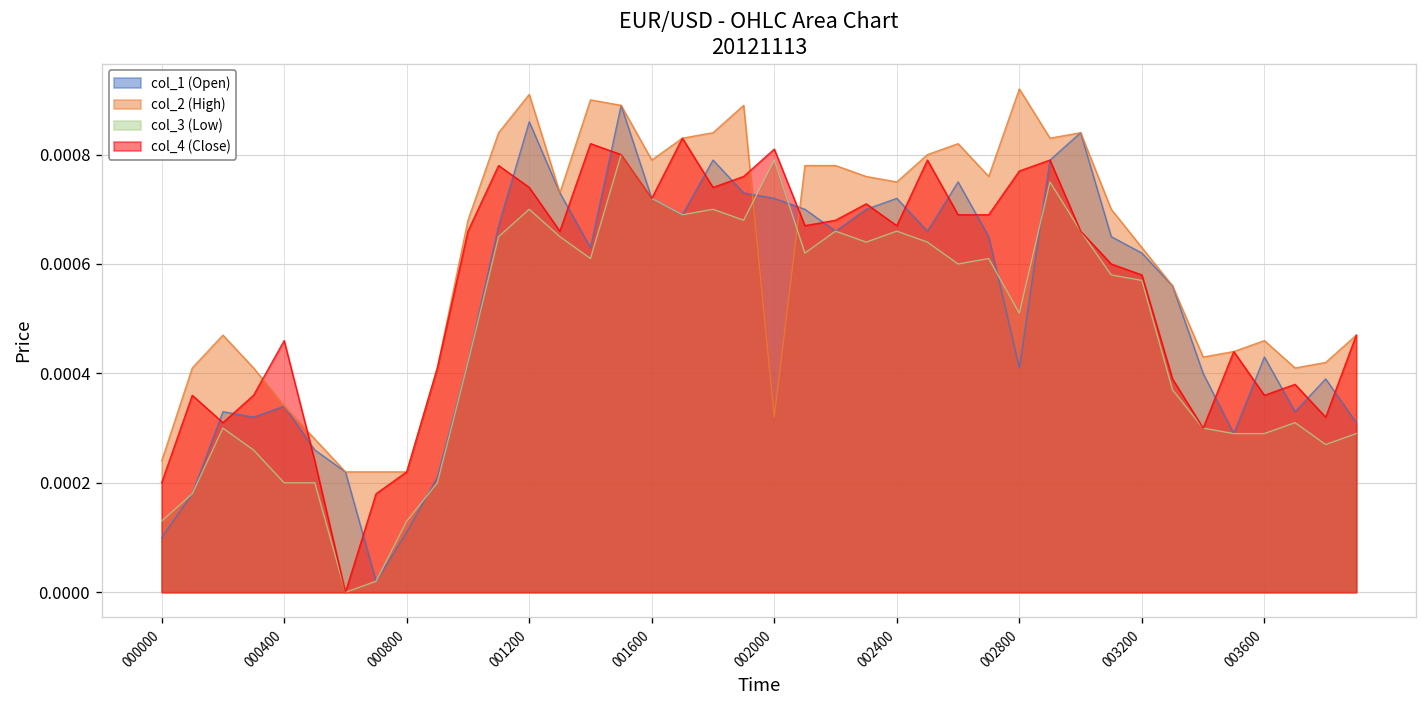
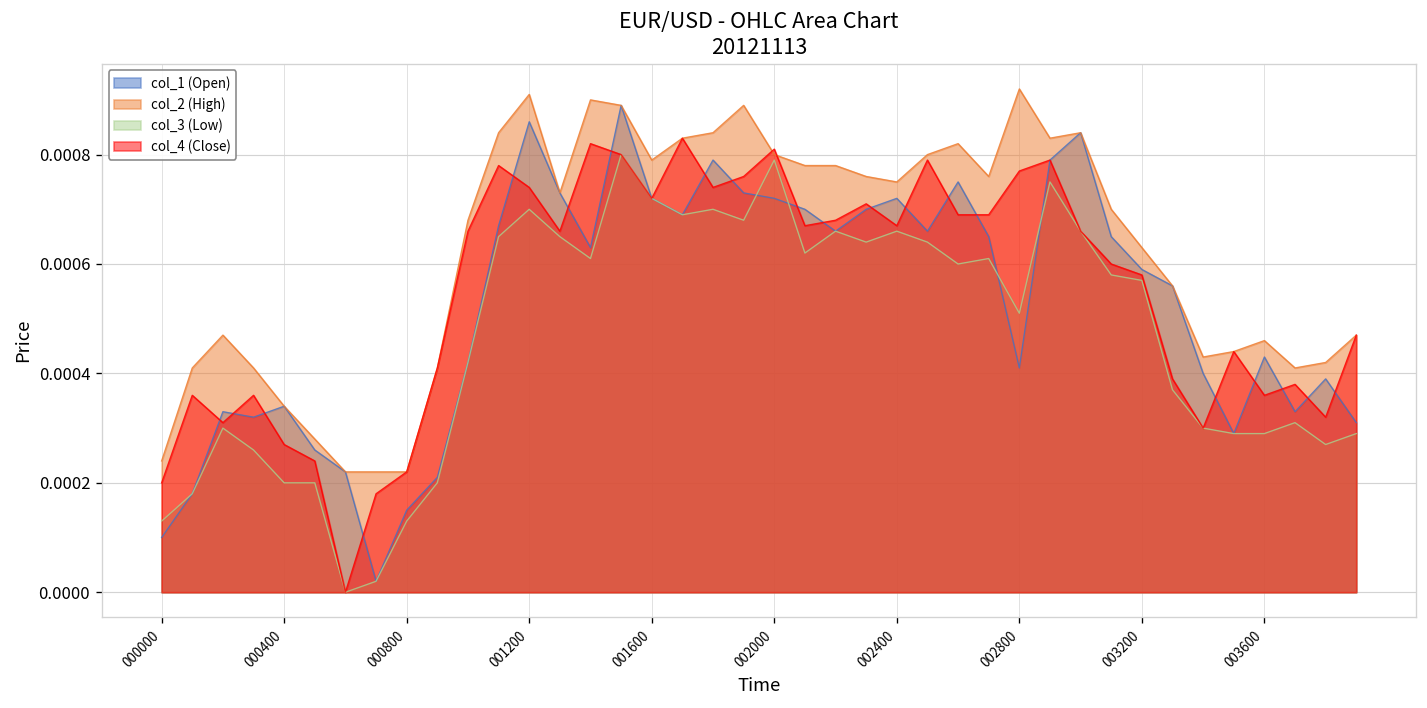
  {
    "col_1 (Open)": {
      "000000": 0.00010,
-     "000800": 0.00011,
+     "000800": 0.00015,
      "001200": 0.00086,
      "002000": 0.00072,
      "002400": 0.00072,
      "002800": 0.00041,
-     "003200": 0.00062,
+     "003200": 0.00059,
      "003600": 0.00043
    },
    "col_2 (High)": {
      "000000": 0.00024,
      "001200": 0.00091,
      "001600": 0.00079,
-     "002000": 0.00032,
+     "002000": 0.00080,
      "002400": 0.00075,
      "002800": 0.00092,
      "003200": 0.00063,
      "003600": 0.00046
    },
    "col_3 (Low)": {
      "000000": 0.00013,
      "000400": 0.00020,
      "000800": 0.00013,
      "001200": 0.00070,
      "002000": 0.00079,
      "002400": 0.00066,
      "002800": 0.00051,
      "003200": 0.00057,
      "003600": 0.00029
    },
    "col_4 (Close)": {
      "000000": 0.00020,
-     "000400": 0.00046,
+     "000400": 0.00027,
      "001200": 0.00074,
      "002000": 0.00081,
      "002400": 0.00067,
      "002800": 0.00077,
      "003200": 0.00058,
      "003600": 0.00036
    }
  }
